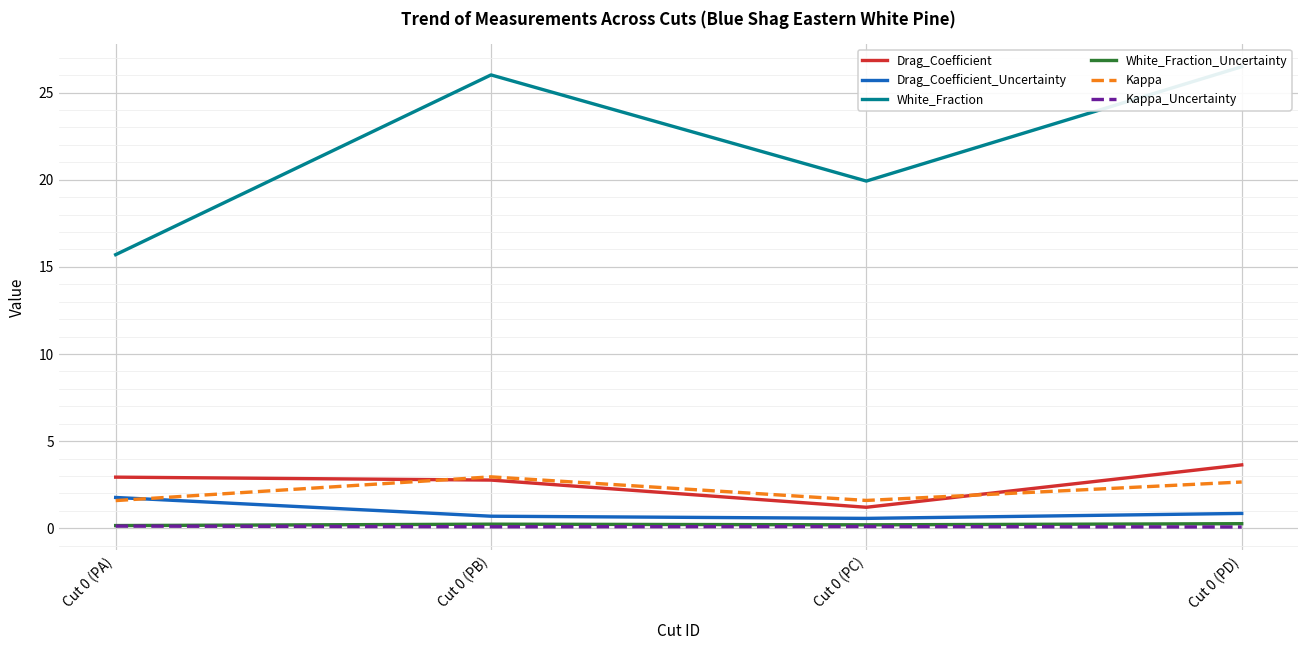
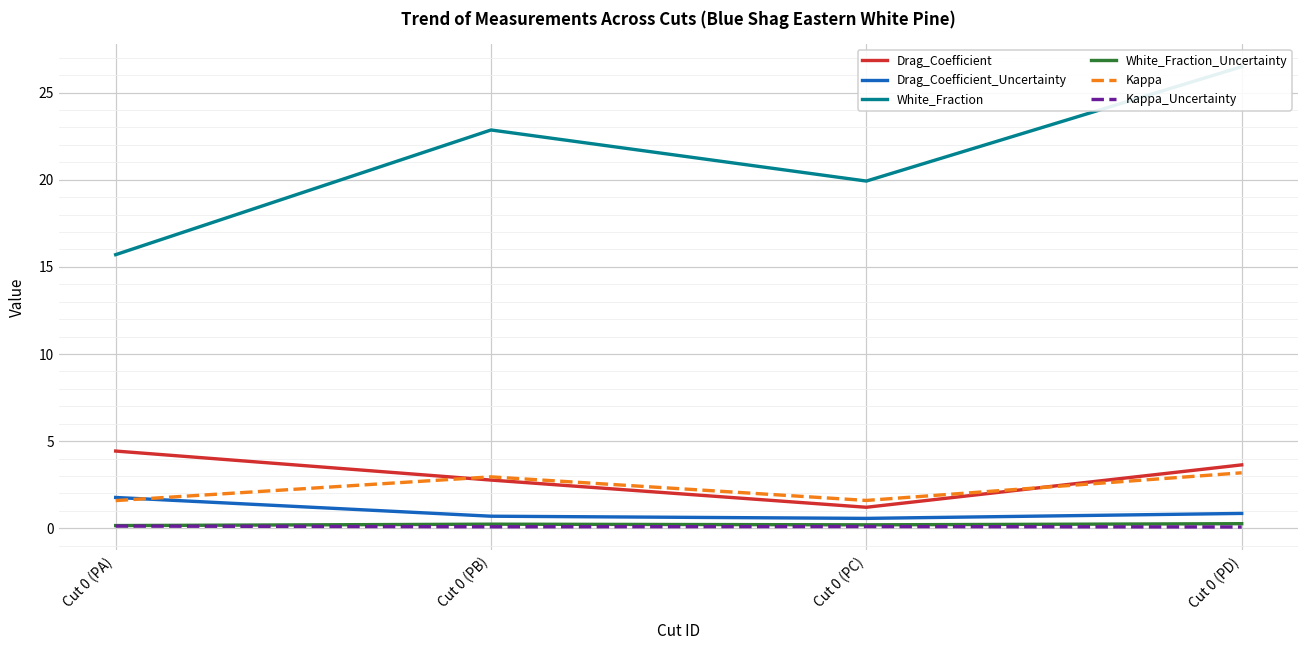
  {
    "Drag_Coefficient": {
-     "Cut 0 (PA)": 2.9,
+     "Cut 0 (PA)": 4.4,
      "Cut 0 (PB)": 2.8,
      "Cut 0 (PC)": 1.2,
      "Cut 0 (PD)": 3.6
    },
    "Drag_Coefficient_Uncertainty": {
      "Cut 0 (PA)": 1.8,
      "Cut 0 (PB)": 0.7,
      "Cut 0 (PC)": 0.6,
      "Cut 0 (PD)": 0.9
    },
    "White_Fraction": {
      "Cut 0 (PA)": 15.7,
-     "Cut 0 (PB)": 26.0,
+     "Cut 0 (PB)": 22.9,
      "Cut 0 (PC)": 19.9
    },
    "White_Fraction_Uncertainty": {
      "Cut 0 (PD)": 0.3
    },
    "Kappa": {
      "Cut 0 (PA)": 1.6,
      "Cut 0 (PB)": 3.0,
      "Cut 0 (PC)": 1.6,
-     "Cut 0 (PD)": 2.7
+     "Cut 0 (PD)": 3.2
    },
    "Kappa_Uncertainty": {
      "Cut 0 (PD)": 0.1
    }
  }
